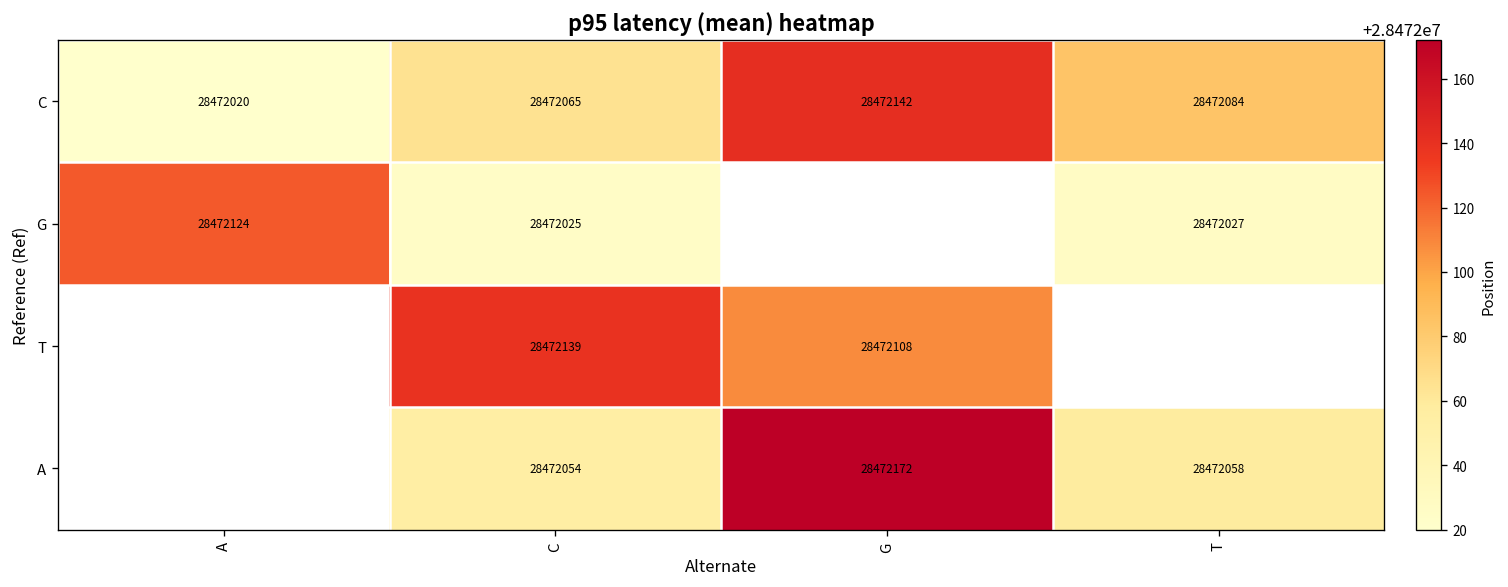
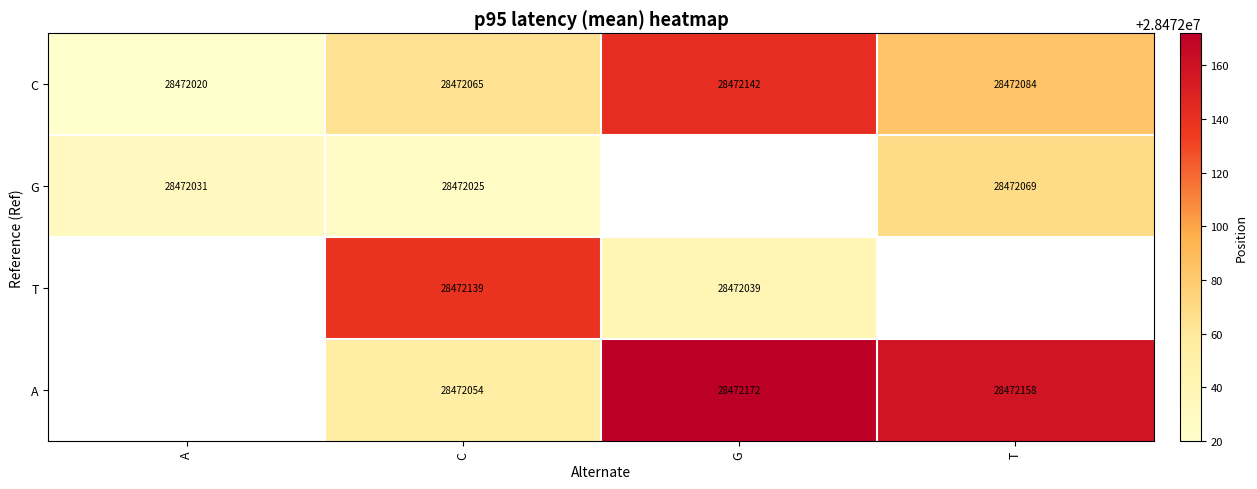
  {
    "C": {
      "A": 28472020,
      "C": 28472065,
      "G": 28472142,
      "T": 28472084
    },
    "G": {
-     "A": 28472124,
+     "A": 28472031,
      "C": 28472025,
-     "T": 28472027
+     "T": 28472069
    },
    "T": {
      "C": 28472139,
-     "G": 28472108
+     "G": 28472039
    },
    "A": {
      "C": 28472054,
      "G": 28472172,
-     "T": 28472058
+     "T": 28472158
    }
  }
